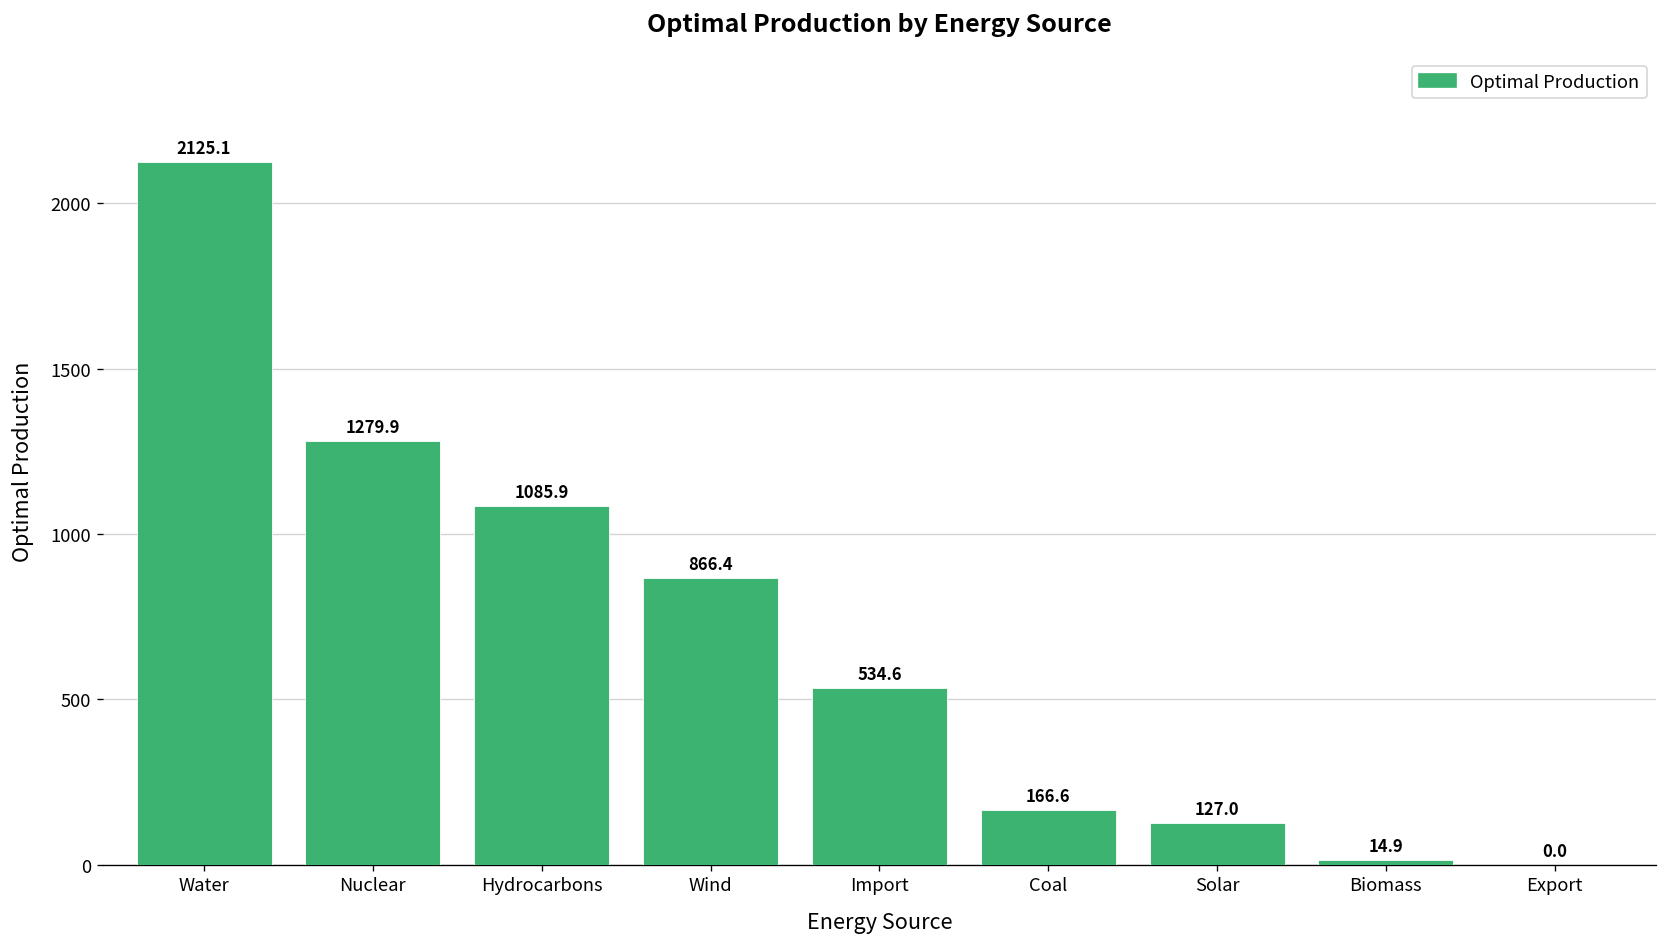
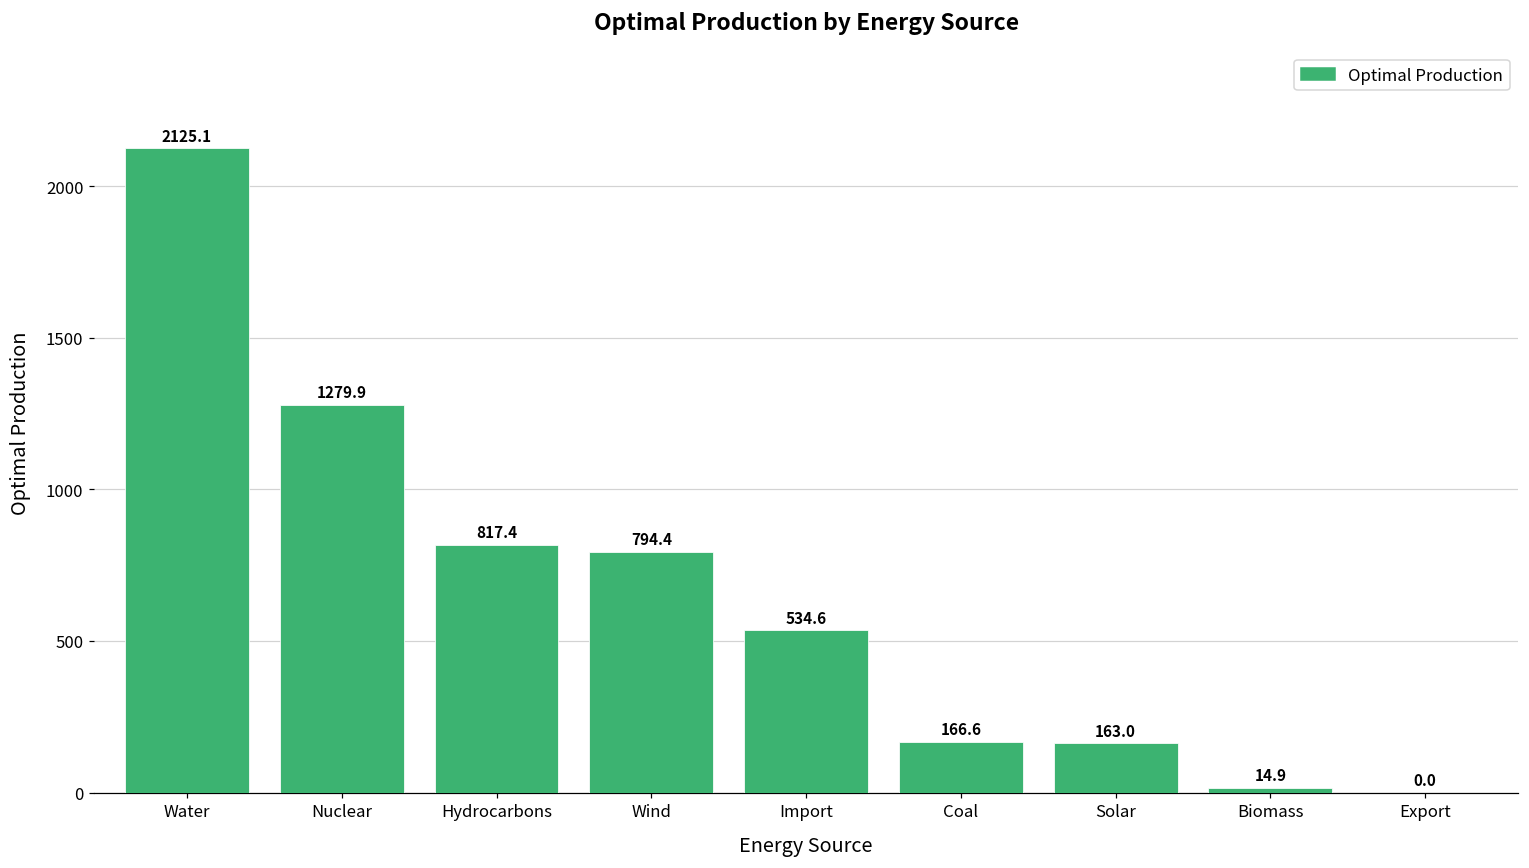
  {
    "Water": 2125.1,
    "Nuclear": 1279.9,
-   "Hydrocarbons": 1085.9,
-   "Wind": 866.4,
+   "Hydrocarbons": 817.4,
+   "Wind": 794.4,
    "Import": 534.6,
    "Coal": 166.6,
-   "Solar": 127.0,
+   "Solar": 163.0,
    "Biomass": 14.9,
    "Export": 0.0
  }
